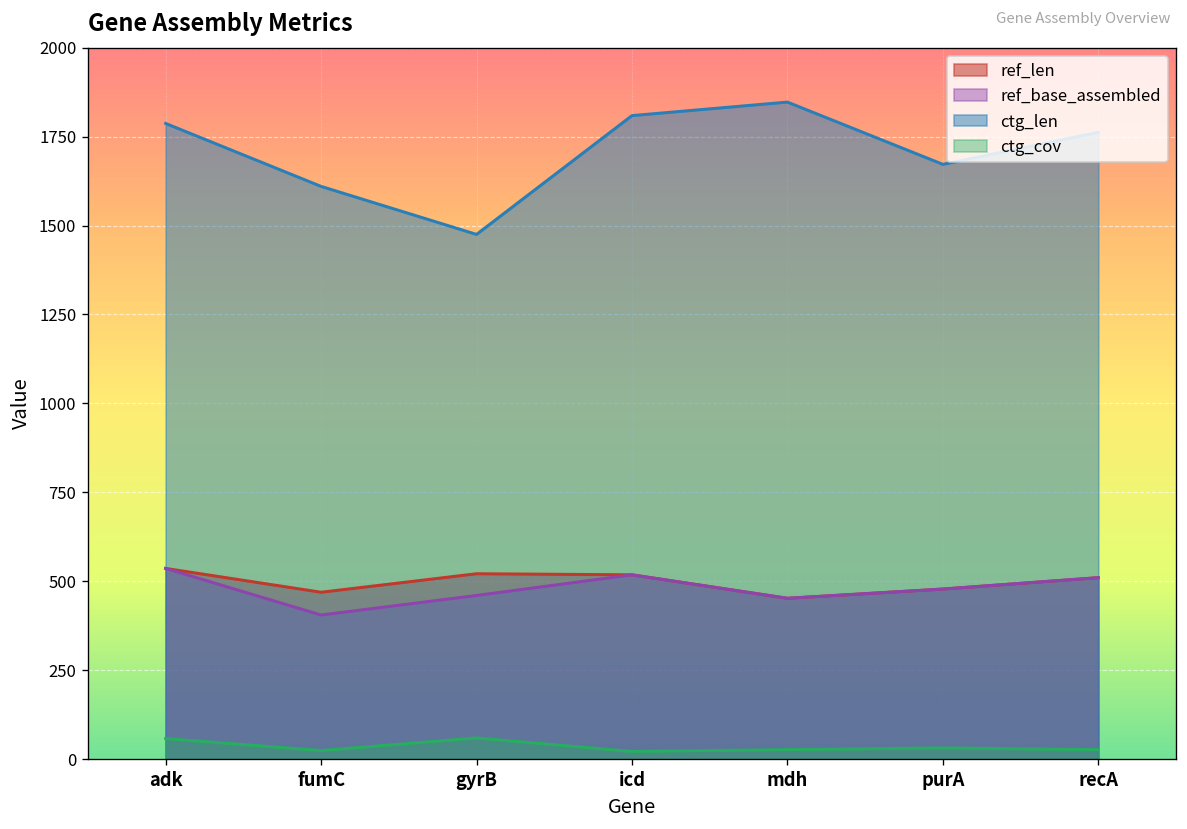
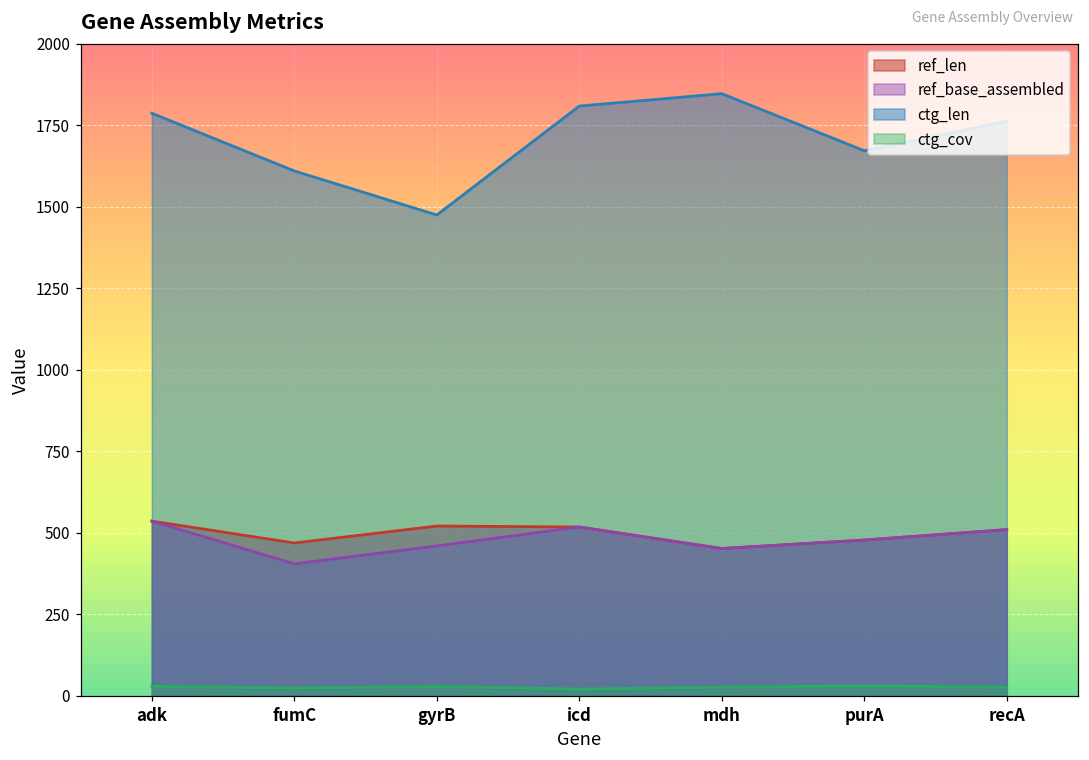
  {
    "ref_len": {
      "fumC": 470,
      "gyrB": 520
    },
    "ref_base_assembled": {
      "fumC": 410,
      "gyrB": 460
    },
    "ctg_len": {
      "adk": 1790,
      "fumC": 1610,
      "gyrB": 1480,
      "icd": 1810,
      "mdh": 1850,
      "purA": 1670
    },
    "ctg_cov": {
-     "adk": 60,
+     "adk": 30,
      "fumC": 20,
-     "gyrB": 60,
+     "gyrB": 30,
      "icd": 20,
      "mdh": 30,
      "purA": 30,
      "recA": 30
    }
  }
